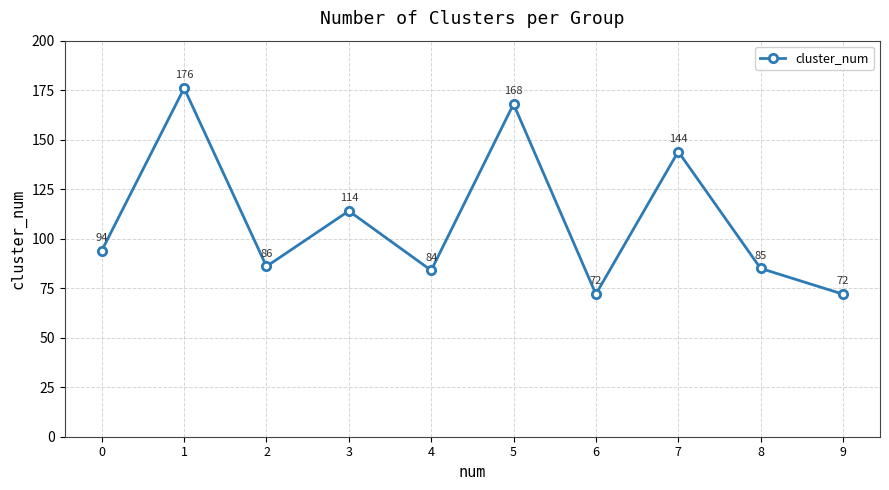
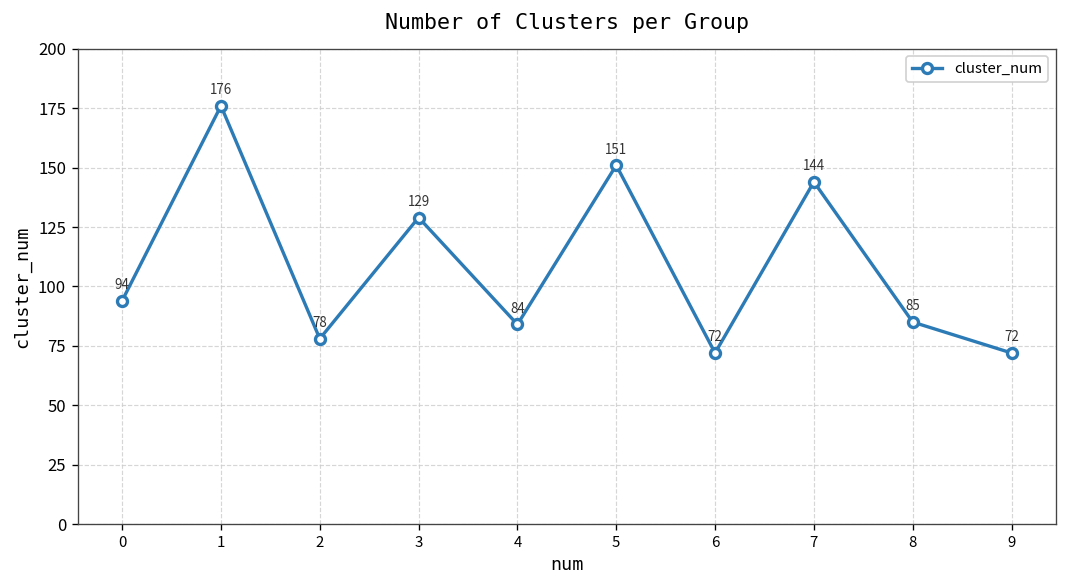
  {
    "0": 94,
    "1": 176,
-   "2": 86,
-   "3": 114,
+   "2": 78,
+   "3": 129,
    "4": 84,
-   "5": 168,
+   "5": 151,
    "6": 72,
    "7": 144,
    "8": 85,
    "9": 72
  }
